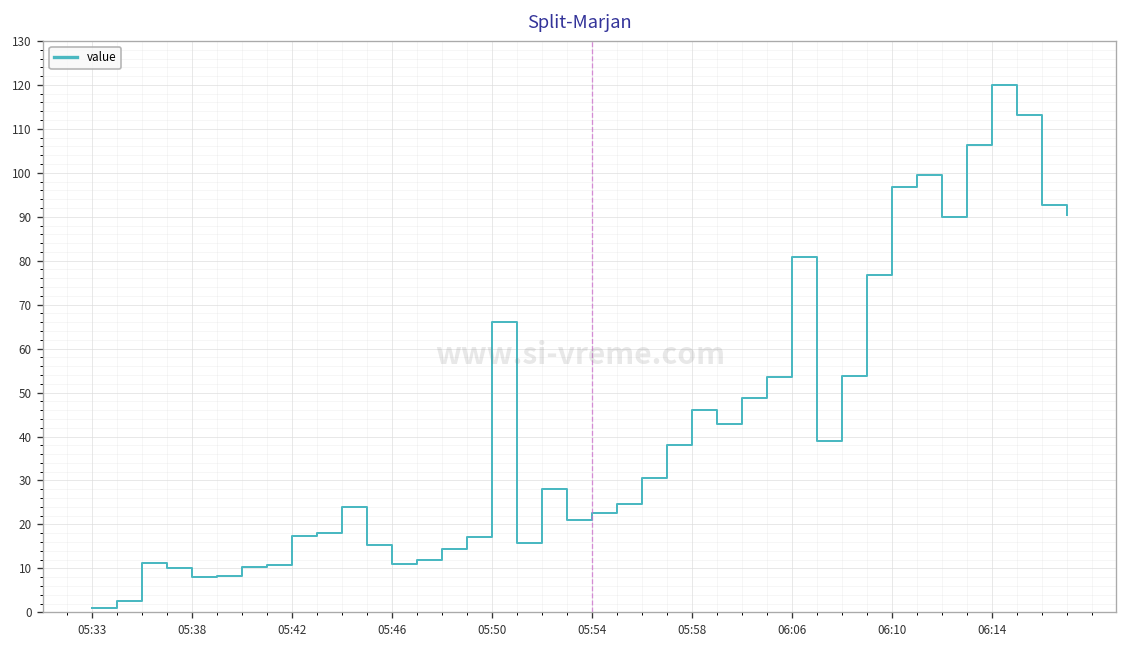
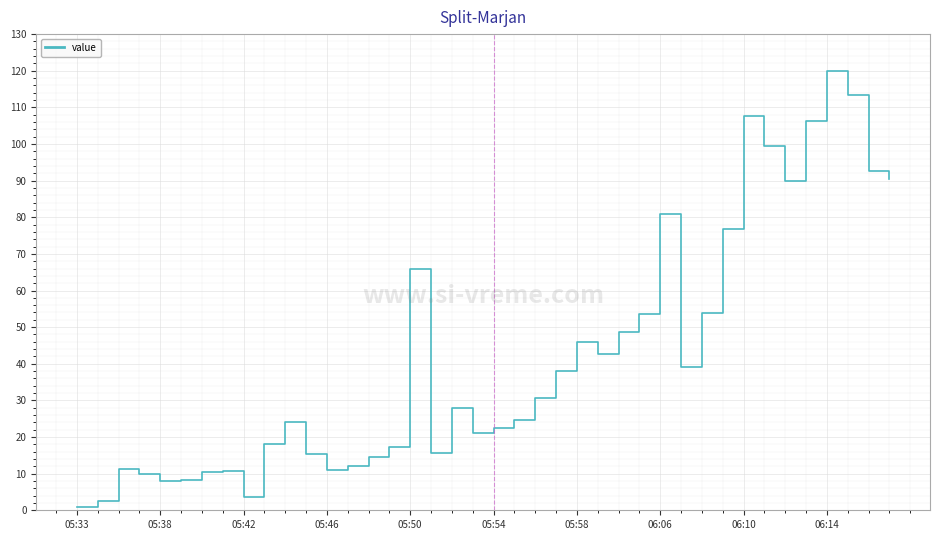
  {
    "05:33": 1,
    "05:38": 8,
-   "05:42": 17,
+   "05:42": 4,
    "05:46": 11,
    "05:50": 66,
    "05:54": 23,
    "05:58": 46,
    "06:06": 81,
-   "06:10": 97,
+   "06:10": 108,
    "06:14": 120
  }
